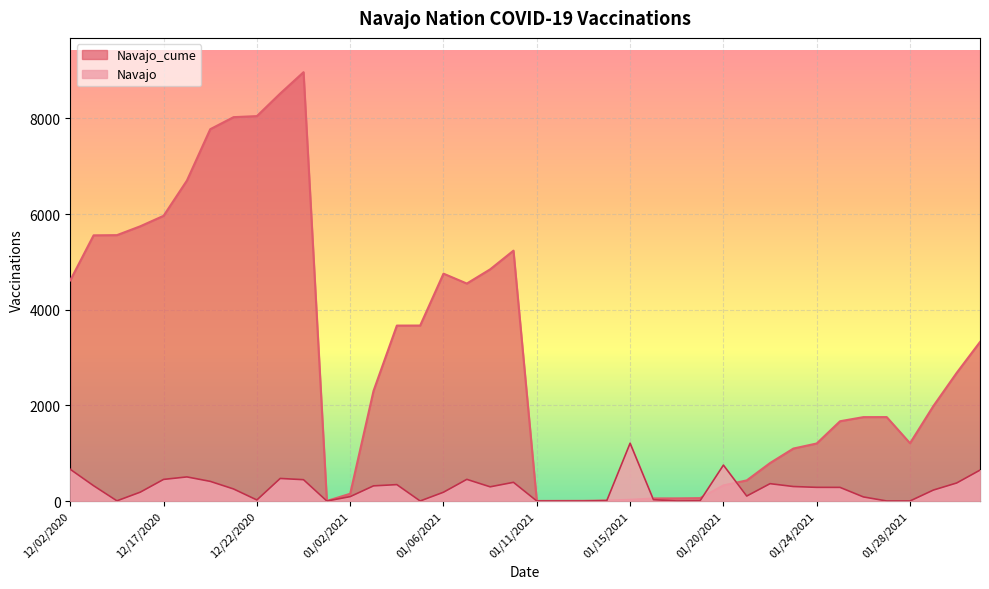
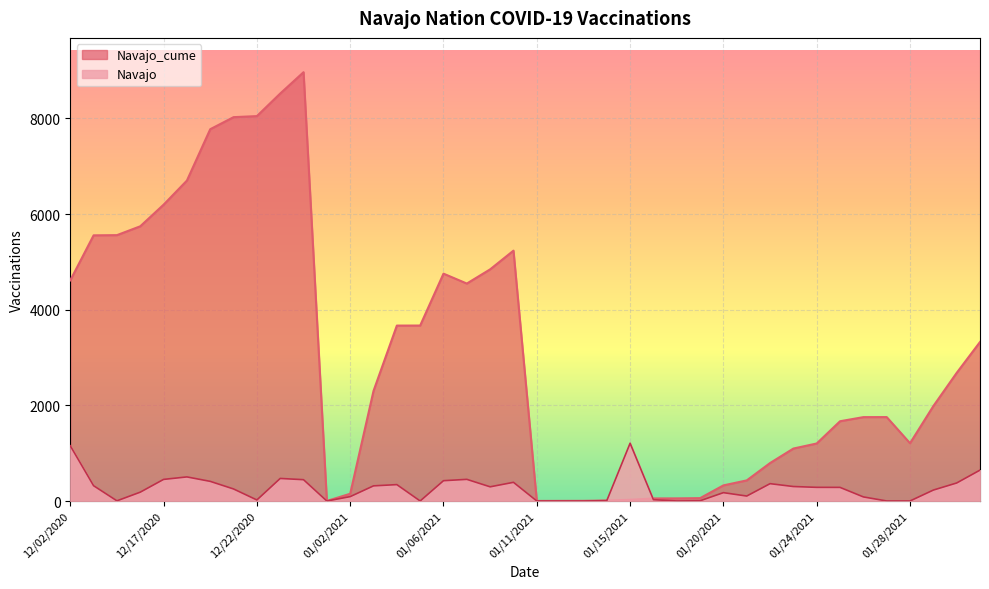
  {
    "Navajo_cume": {
      "12/02/2020": 4600,
-     "12/17/2020": 6000,
+     "12/17/2020": 6200,
      "01/02/2021": 200,
      "01/06/2021": 4800,
      "01/15/2021": 0,
      "01/20/2021": 300,
      "01/24/2021": 1200,
      "01/28/2021": 1200
    },
    "Navajo": {
-     "12/02/2020": 700,
+     "12/02/2020": 1200,
      "12/17/2020": 500,
      "01/02/2021": 100,
-     "01/06/2021": 200,
+     "01/06/2021": 400,
      "01/15/2021": 1200,
-     "01/20/2021": 800,
+     "01/20/2021": 200,
      "01/24/2021": 300,
      "01/28/2021": 0
    }
  }
